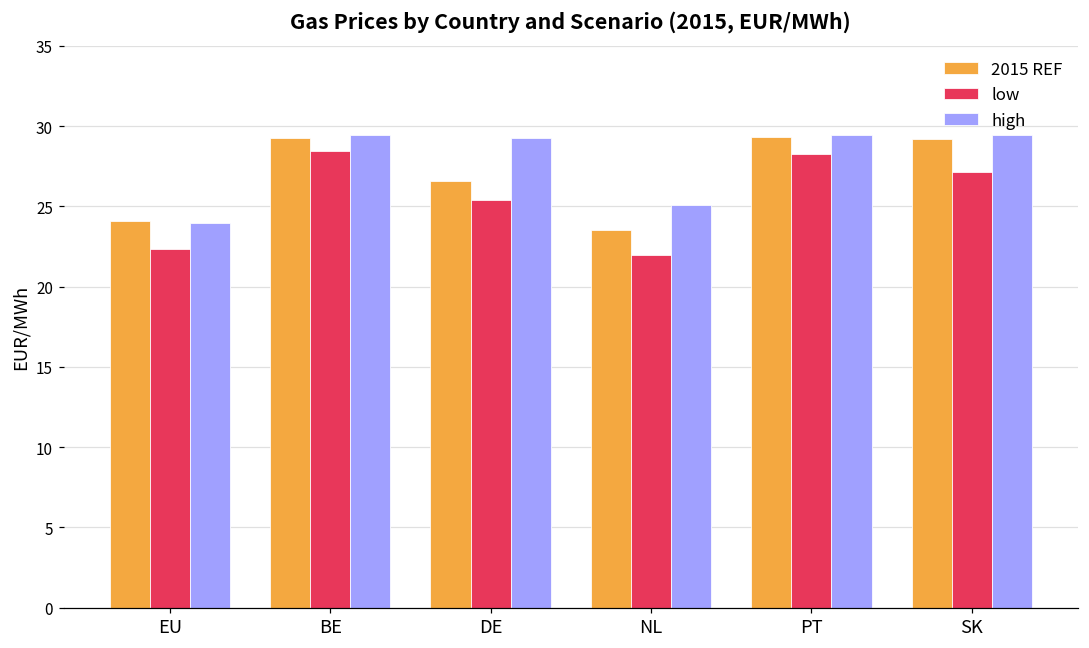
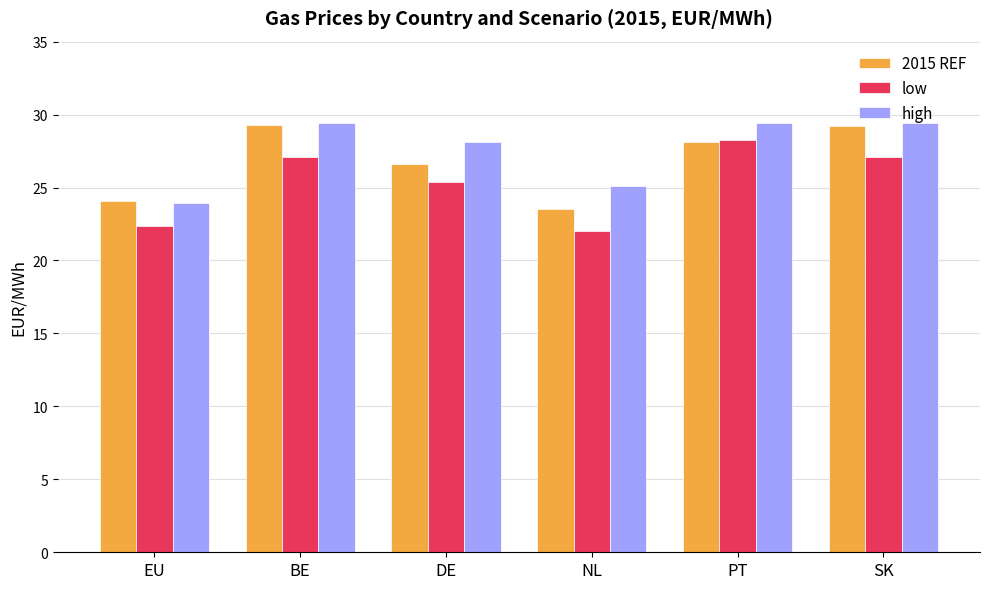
  {
    "2015 REF": {
      "EU": 24.1,
      "BE": 29.3,
      "DE": 26.6,
      "NL": 23.6,
-     "PT": 29.3,
+     "PT": 28.1,
      "SK": 29.2
    },
    "low": {
      "EU": 22.3,
-     "BE": 28.5,
+     "BE": 27.1,
      "DE": 25.4,
      "NL": 22.0,
      "PT": 28.3,
      "SK": 27.1
    },
    "high": {
      "EU": 24.0,
      "BE": 29.4,
-     "DE": 29.2,
+     "DE": 28.1,
      "NL": 25.1,
      "PT": 29.4,
      "SK": 29.4
    }
  }
